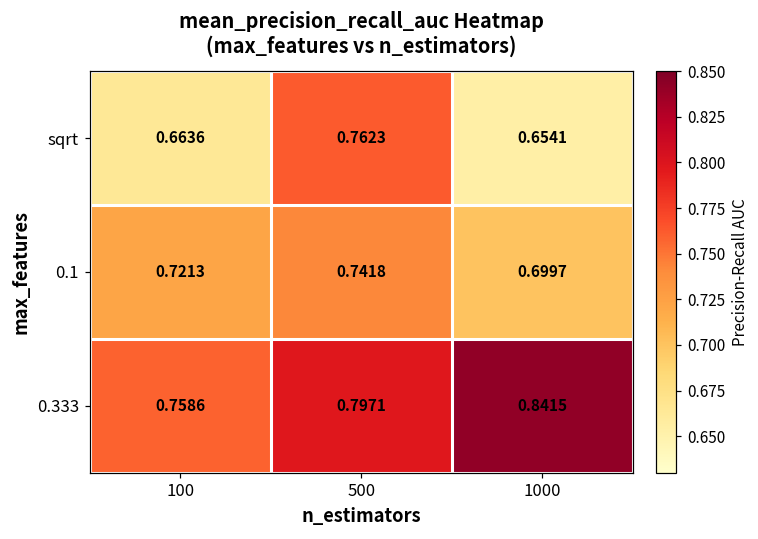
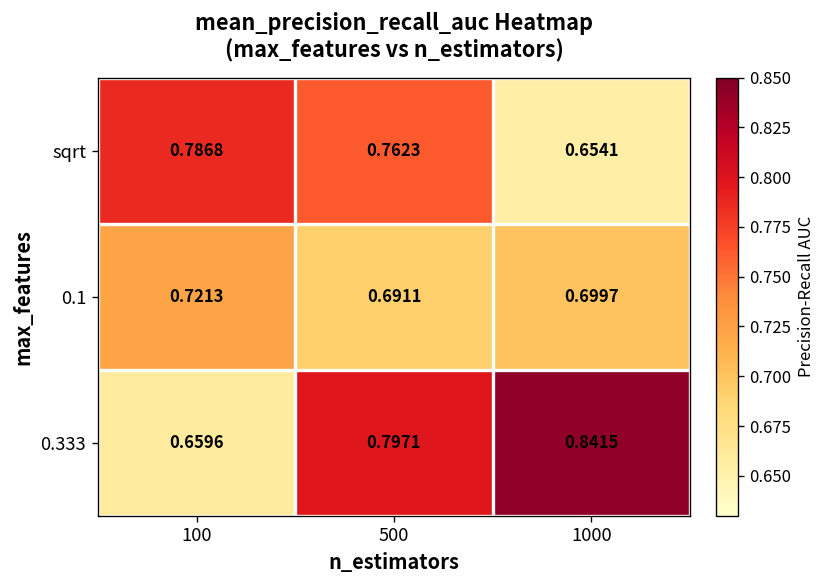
  {
    "sqrt": {
-     "100": 0.6636,
+     "100": 0.7868,
      "500": 0.7623,
      "1000": 0.6541
    },
    "0.1": {
      "100": 0.7213,
-     "500": 0.7418,
+     "500": 0.6911,
      "1000": 0.6997
    },
    "0.333": {
-     "100": 0.7586,
+     "100": 0.6596,
      "500": 0.7971,
      "1000": 0.8415
    }
  }
